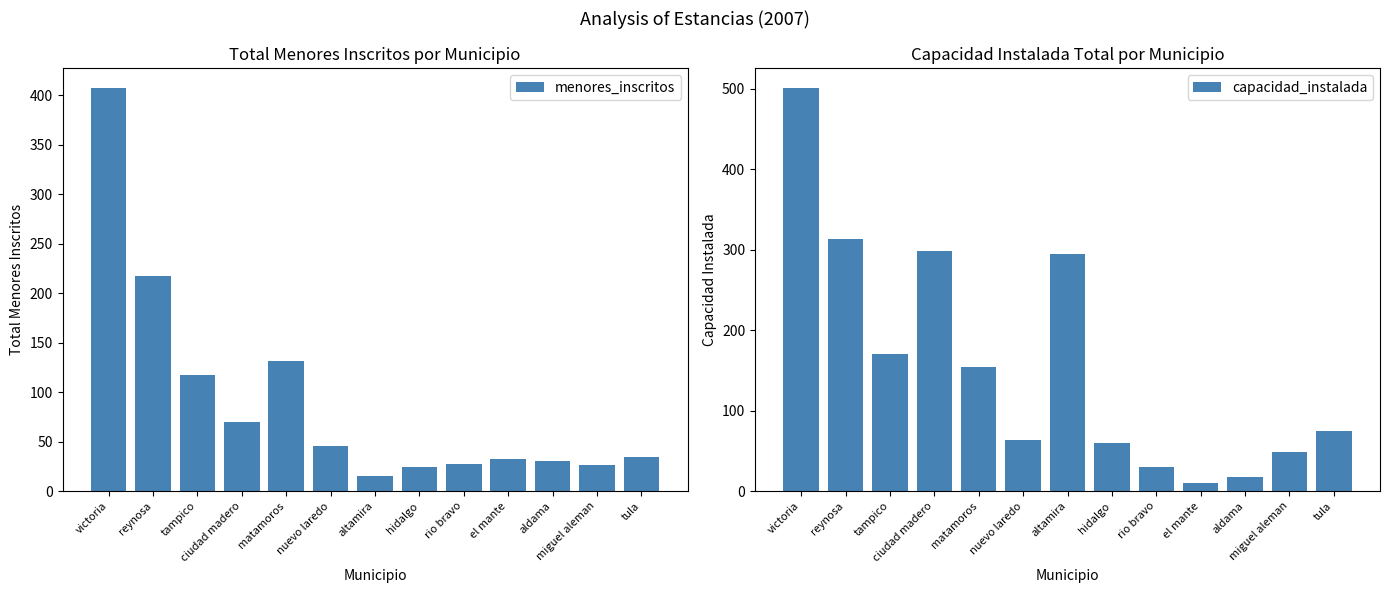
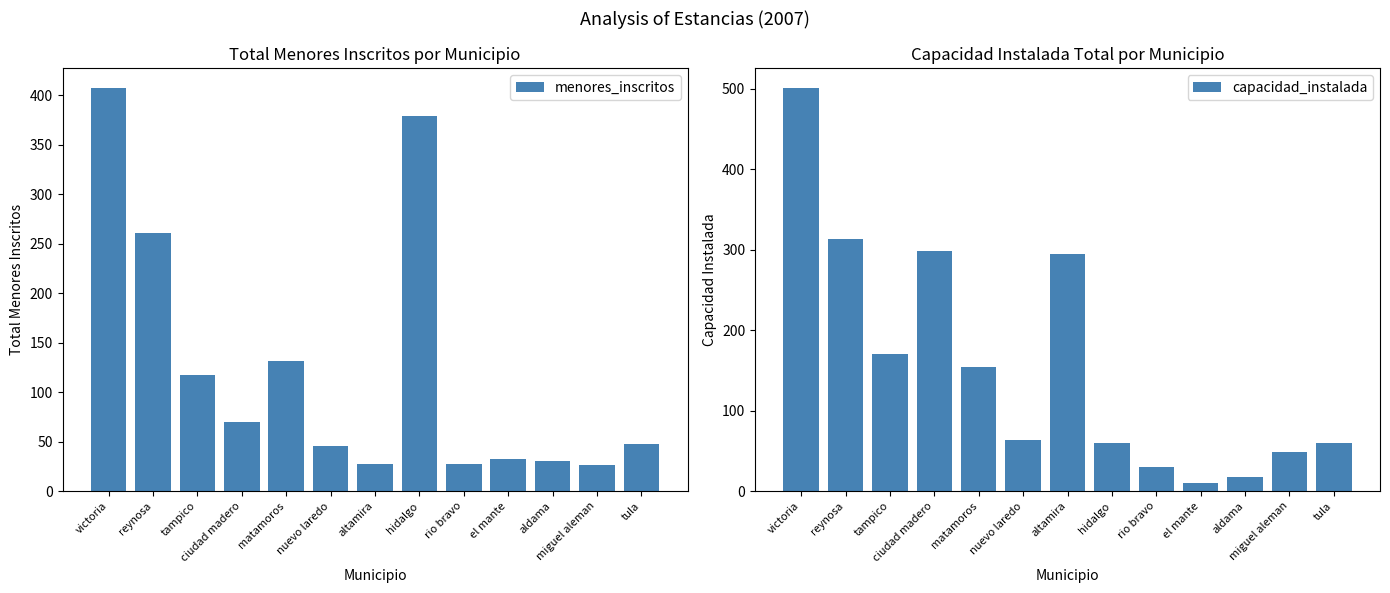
  {
    "Total Menores Inscritos por Municipio": {
      "victoria": 410,
-     "reynosa": 220,
+     "reynosa": 260,
      "tampico": 120,
      "ciudad madero": 70,
      "matamoros": 130,
      "nuevo laredo": 50,
-     "altamira": 20,
-     "hidalgo": 20,
+     "altamira": 30,
+     "hidalgo": 380,
      "rio bravo": 30,
      "el mante": 30,
      "aldama": 30,
      "miguel aleman": 30,
-     "tula": 30
+     "tula": 50
    },
    "Capacidad Instalada Total por Municipio": {
      "victoria": 500,
      "reynosa": 310,
      "tampico": 170,
      "ciudad madero": 300,
      "matamoros": 150,
      "nuevo laredo": 60,
      "altamira": 300,
      "hidalgo": 60,
      "rio bravo": 30,
      "el mante": 10,
      "aldama": 20,
      "miguel aleman": 50,
-     "tula": 80
+     "tula": 60
    }
  }
